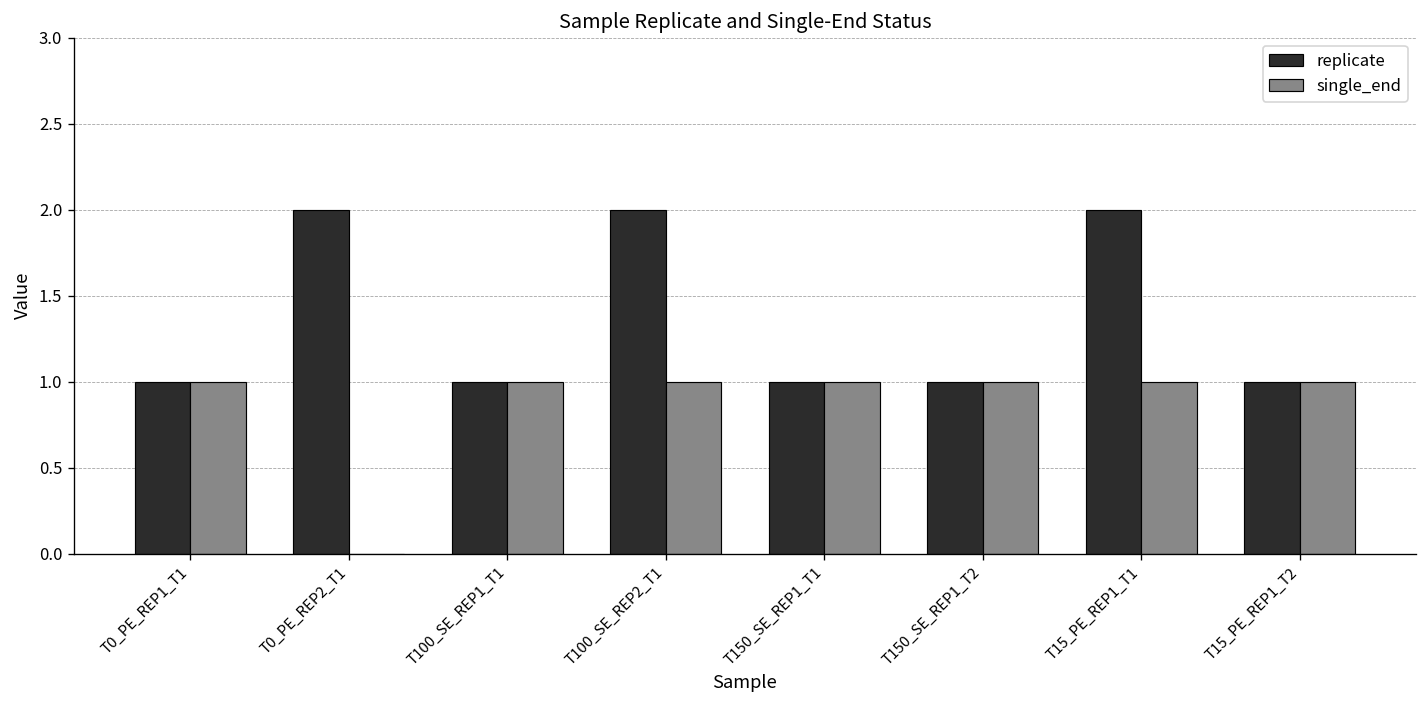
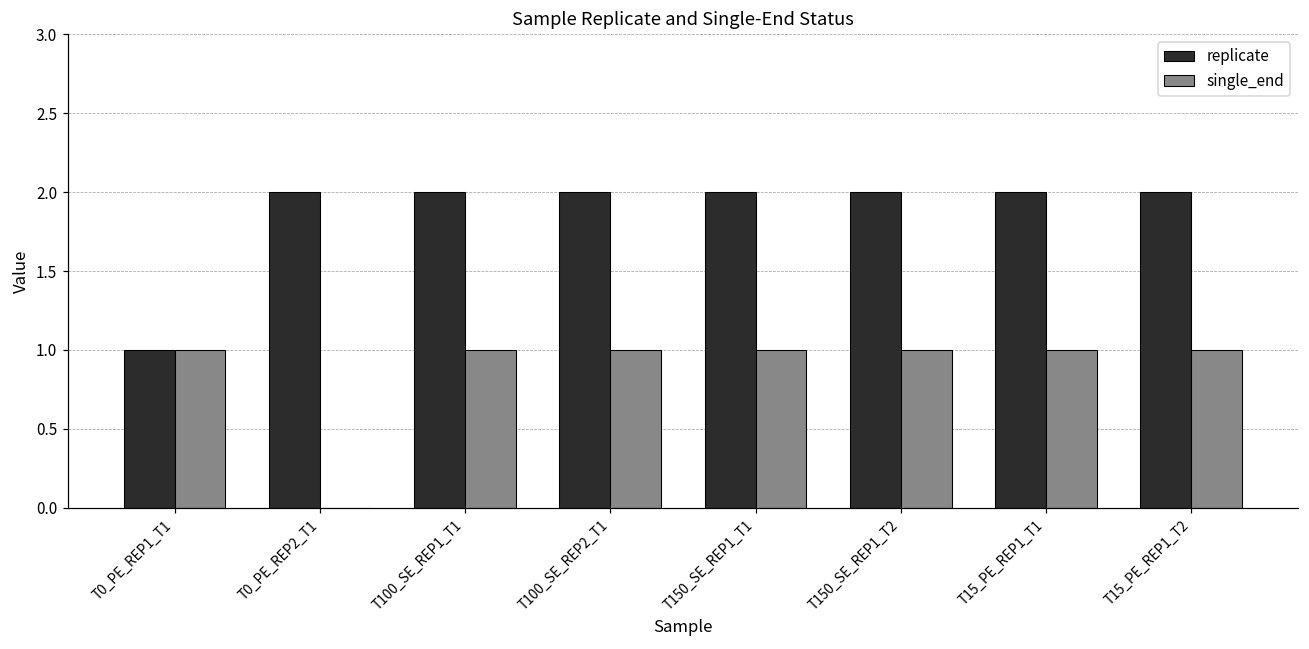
  {
    "replicate": {
      "T0_PE_REP1_T1": 1,
      "T0_PE_REP2_T1": 2,
-     "T100_SE_REP1_T1": 1,
+     "T100_SE_REP1_T1": 2,
      "T100_SE_REP2_T1": 2,
-     "T150_SE_REP1_T1": 1,
-     "T150_SE_REP1_T2": 1,
+     "T150_SE_REP1_T1": 2,
+     "T150_SE_REP1_T2": 2,
      "T15_PE_REP1_T1": 2,
-     "T15_PE_REP1_T2": 1
+     "T15_PE_REP1_T2": 2
    },
    "single_end": {
      "T0_PE_REP1_T1": 1,
      "T0_PE_REP2_T1": 0,
      "T100_SE_REP1_T1": 1,
      "T100_SE_REP2_T1": 1,
      "T150_SE_REP1_T1": 1,
      "T150_SE_REP1_T2": 1,
      "T15_PE_REP1_T1": 1,
      "T15_PE_REP1_T2": 1
    }
  }
